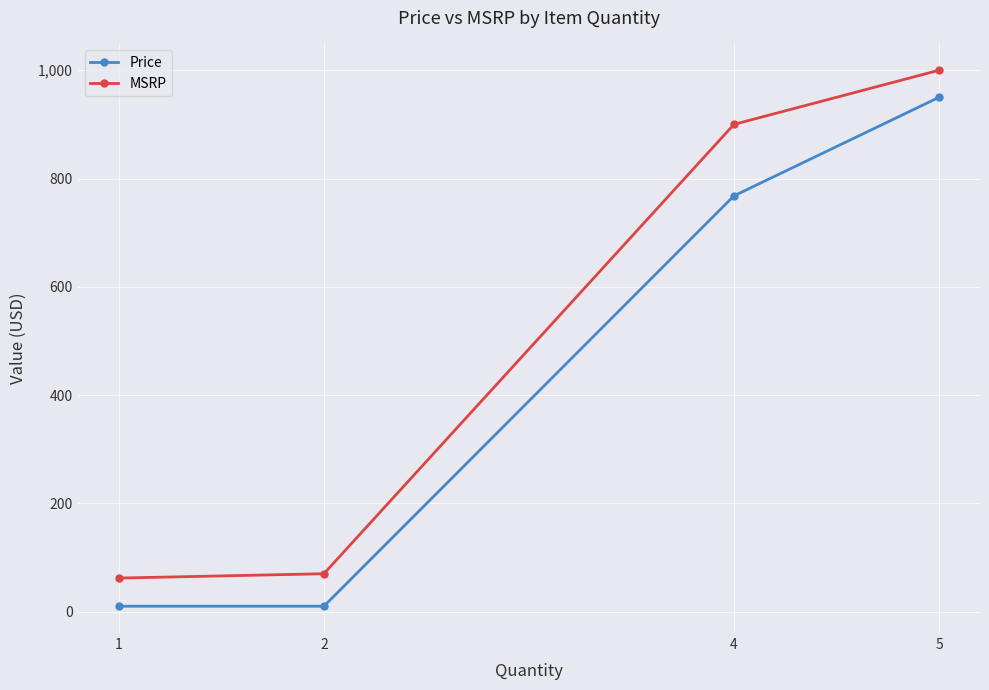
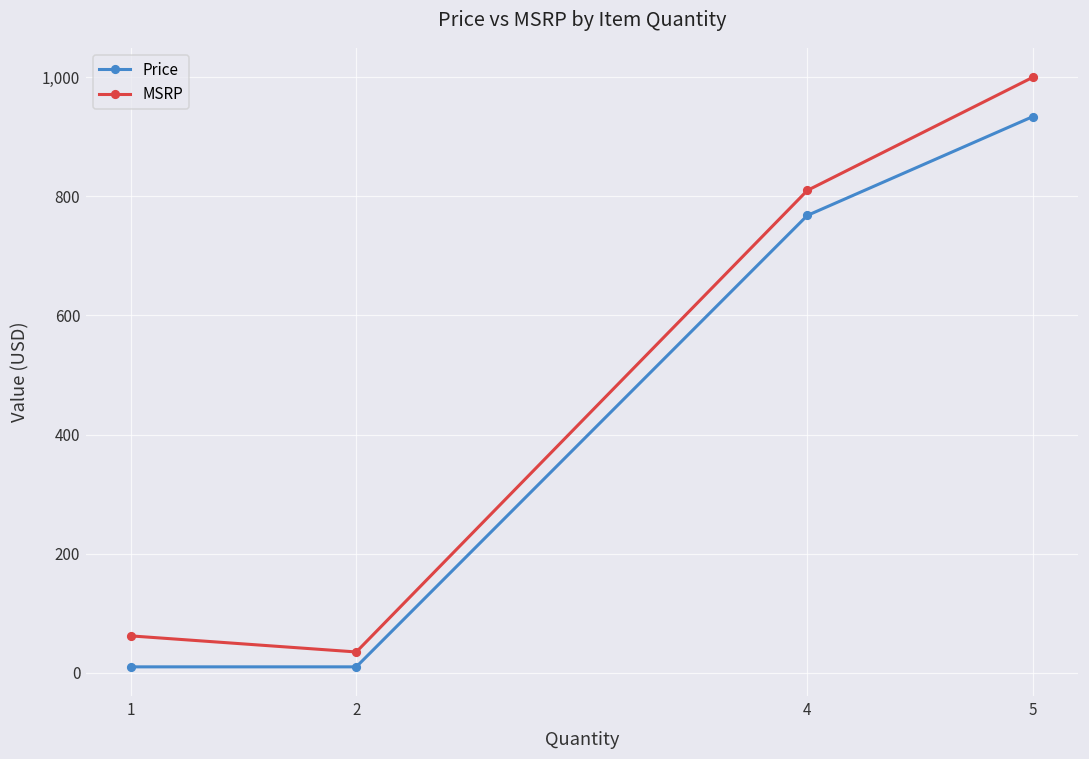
  {
    "Price": {
      "1": "10",
      "2": "10",
      "4": "770",
-     "5": "950"
+     "5": "930"
    },
    "MSRP": {
      "1": "60",
-     "2": "70",
-     "4": "900",
+     "2": "40",
+     "4": "810",
      "5": "1,000"
    }
  }
